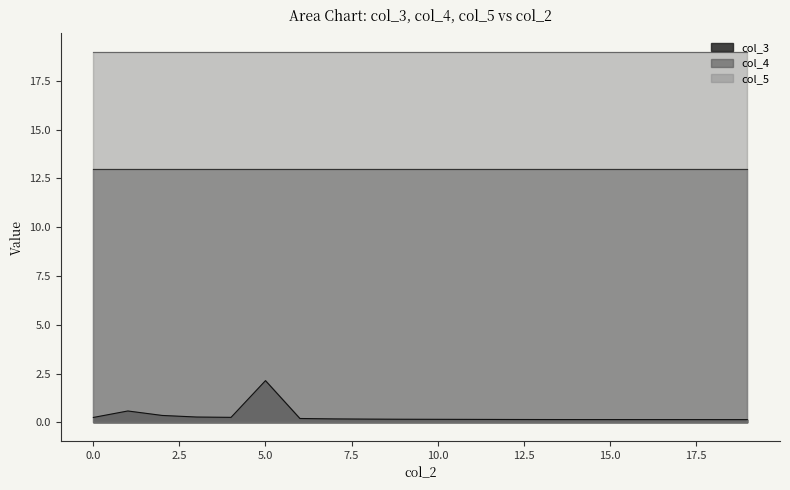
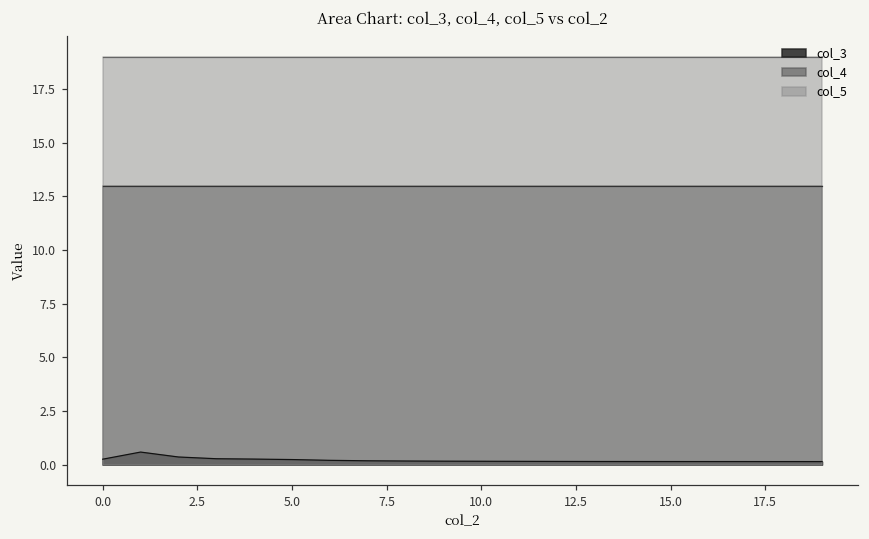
  {
    "col_3": {
      "0.0": 0.3,
-     "5.0": 2.1,
+     "5.0": 0.2,
      "10.0": 0.2,
      "15.0": 0.1
    },
    "col_4": {
      "0.0": 13.0,
      "5.0": 13.0,
      "10.0": 13.0,
      "15.0": 13.0
    },
    "col_5": {
      "0.0": 19.0,
      "5.0": 19.0,
      "10.0": 19.0,
      "15.0": 19.0
    }
  }
